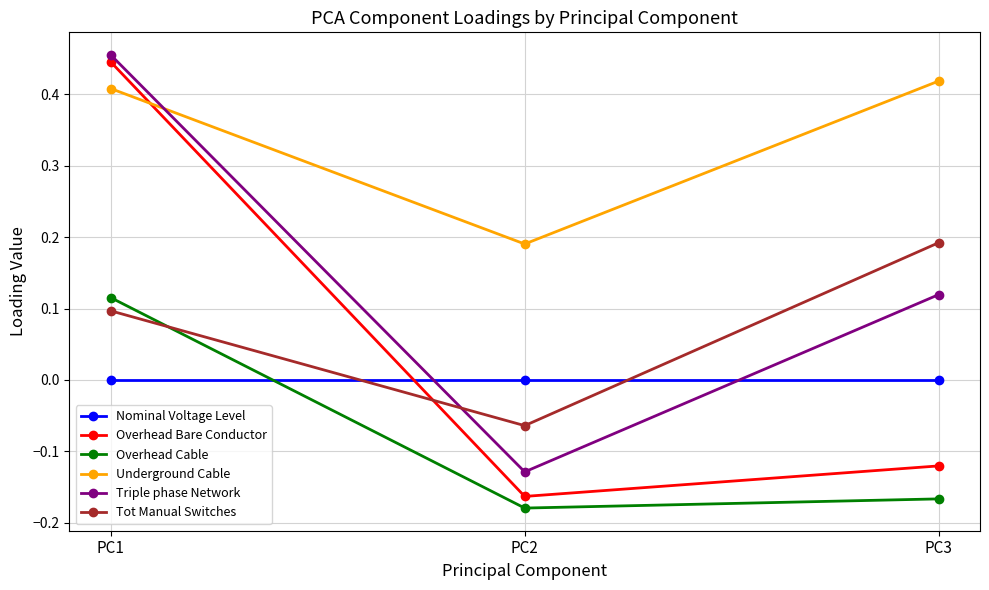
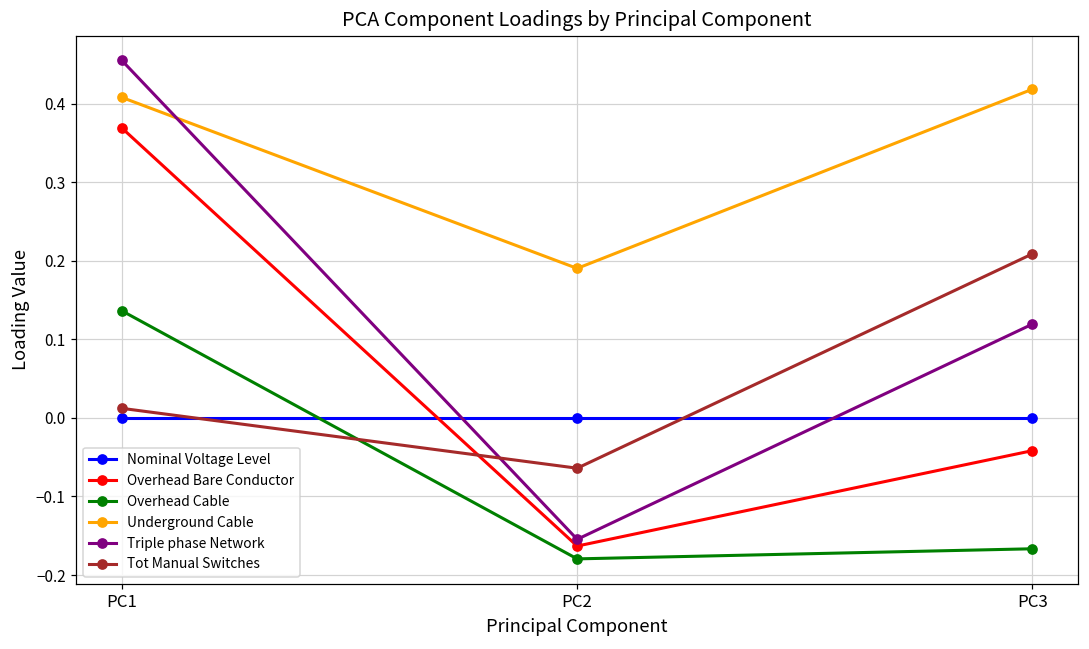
  {
    "Nominal Voltage Level": {
      "PC1": 0.00,
      "PC2": 0.00,
      "PC3": 0.00
    },
    "Overhead Bare Conductor": {
-     "PC1": 0.45,
+     "PC1": 0.37,
      "PC2": -0.16,
-     "PC3": -0.12
+     "PC3": -0.04
    },
    "Overhead Cable": {
-     "PC1": 0.12,
+     "PC1": 0.14,
      "PC2": -0.18,
      "PC3": -0.17
    },
    "Underground Cable": {
      "PC1": 0.41,
      "PC2": 0.19,
      "PC3": 0.42
    },
    "Triple phase Network": {
      "PC1": 0.46,
-     "PC2": -0.13,
+     "PC2": -0.15,
      "PC3": 0.12
    },
    "Tot Manual Switches": {
-     "PC1": 0.10,
+     "PC1": 0.01,
      "PC2": -0.06,
-     "PC3": 0.19
+     "PC3": 0.21
    }
  }
